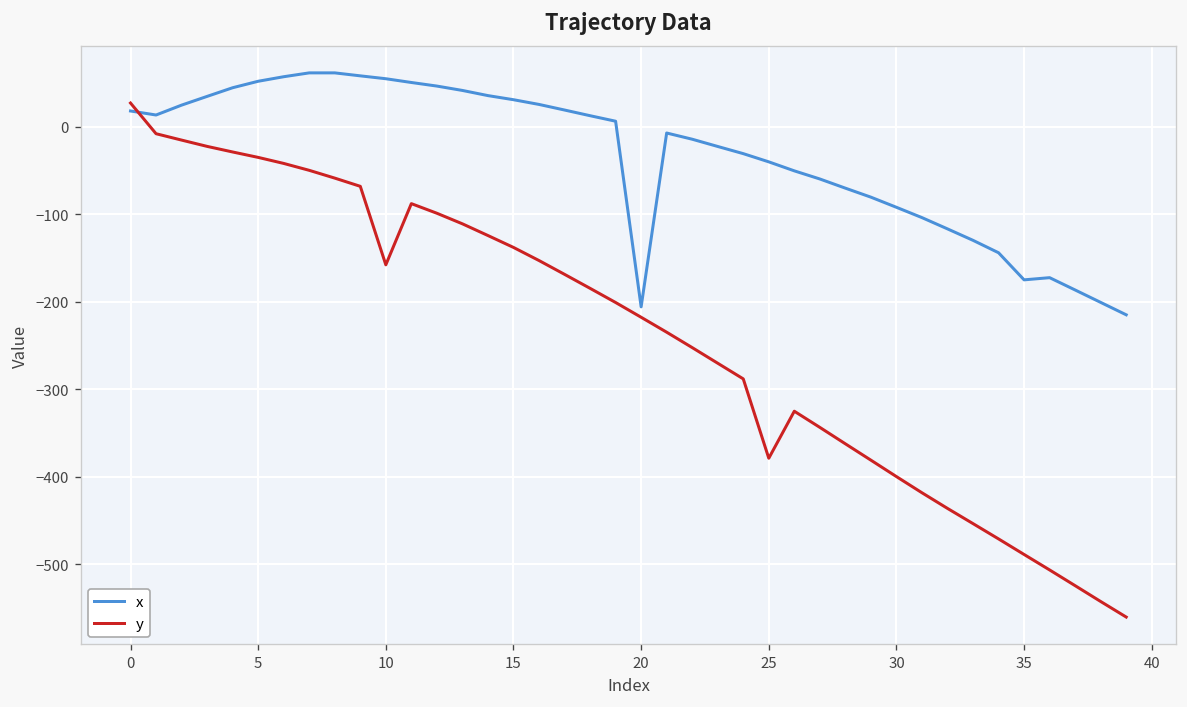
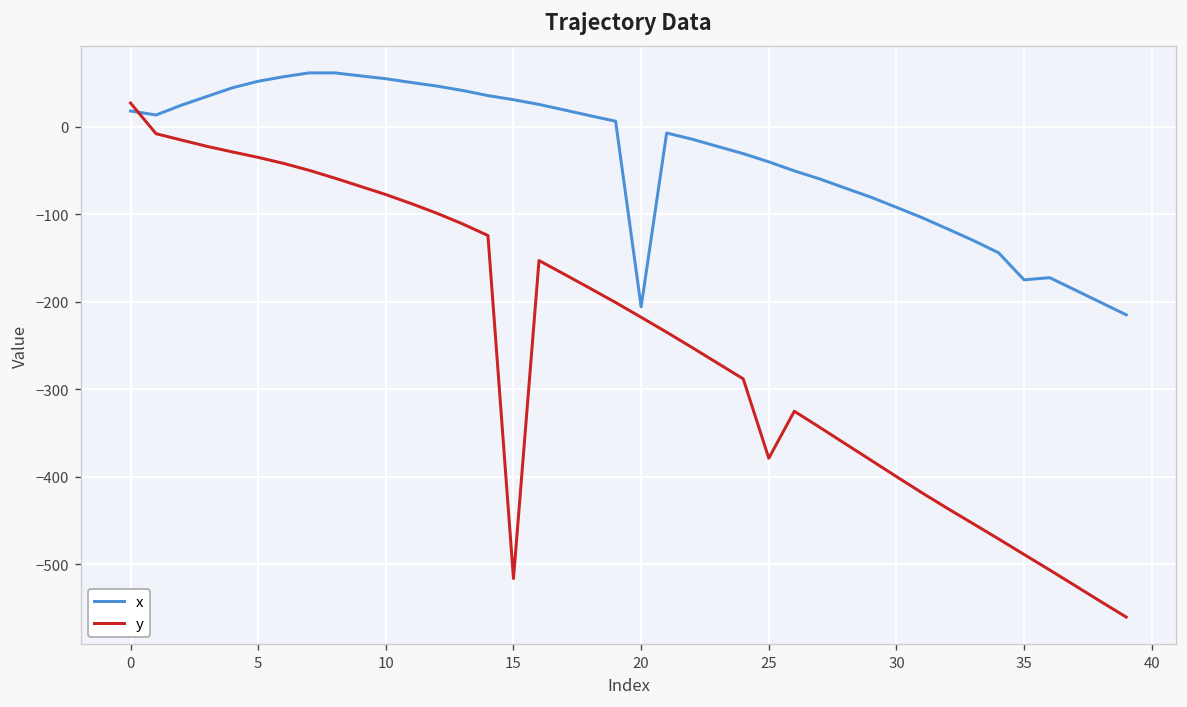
  {
    "x": {
      "0": 20,
      "5": 50,
      "10": 60,
      "15": 30,
      "20": -210,
      "25": -40,
      "30": -90,
      "35": -170
    },
    "y": {
      "0": 30,
      "5": -30,
-     "10": -160,
-     "15": -140,
+     "10": -80,
+     "15": -520,
      "20": -220,
      "25": -380,
      "30": -400,
      "35": -490
    }
  }
